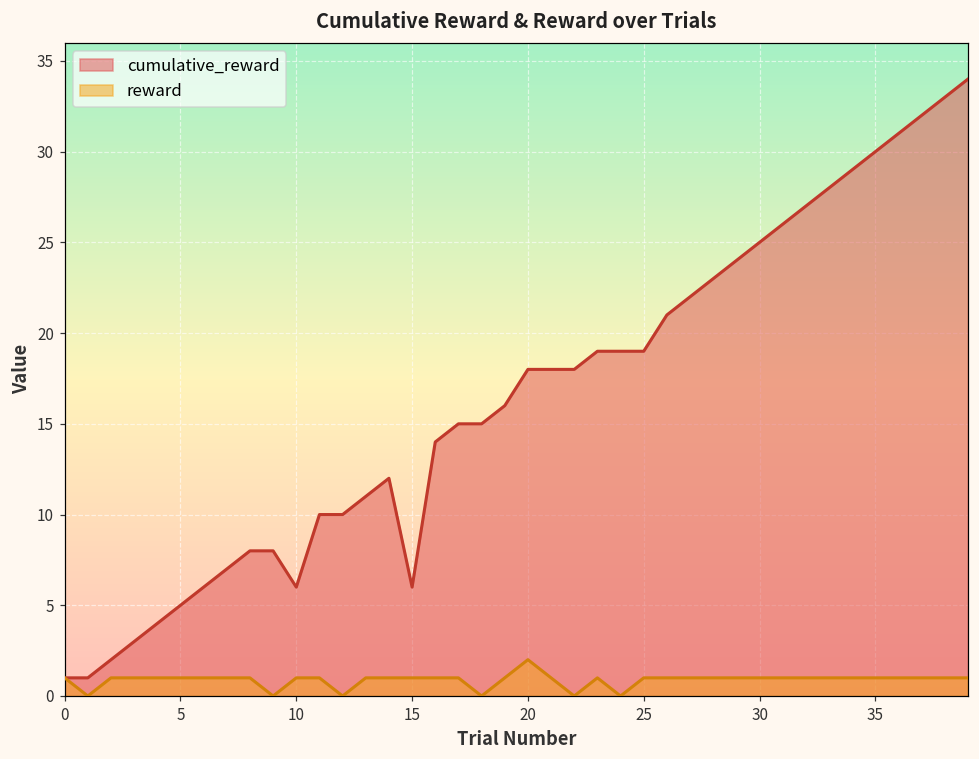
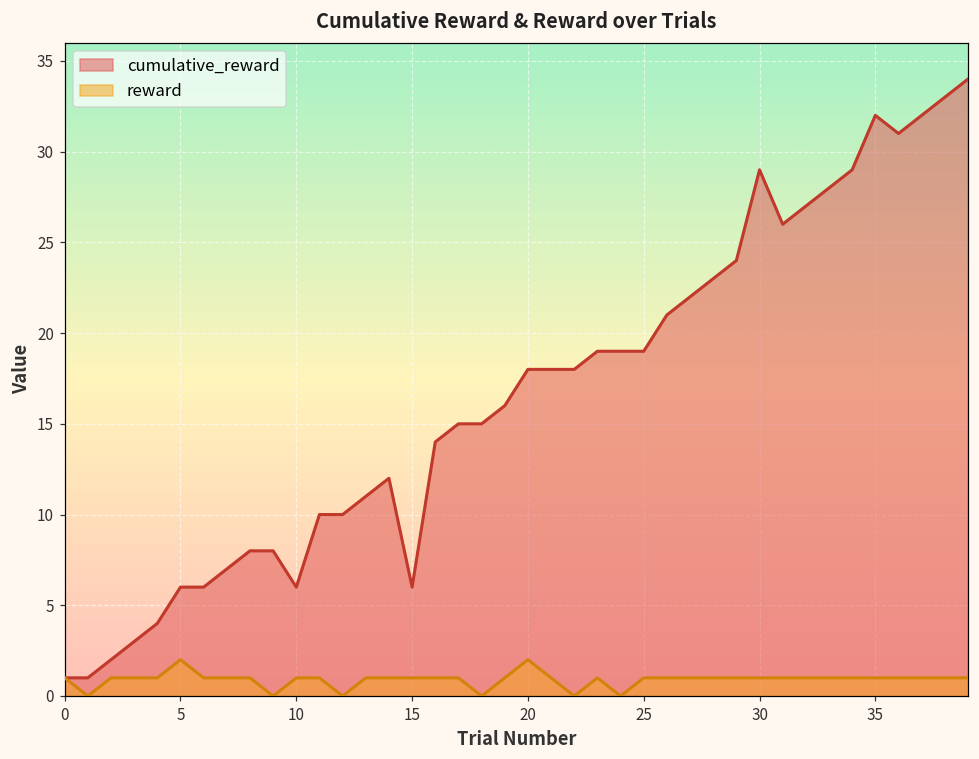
  {
    "cumulative_reward": {
-     "5": 5,
+     "5": 6,
      "10": 6,
      "15": 6,
      "20": 18,
      "25": 19,
-     "30": 25,
-     "35": 30
+     "30": 29,
+     "35": 32
    },
    "reward": {
-     "5": 1,
+     "5": 2,
      "10": 1,
      "15": 1,
      "20": 2,
      "25": 1,
      "30": 1,
      "35": 1
    }
  }
